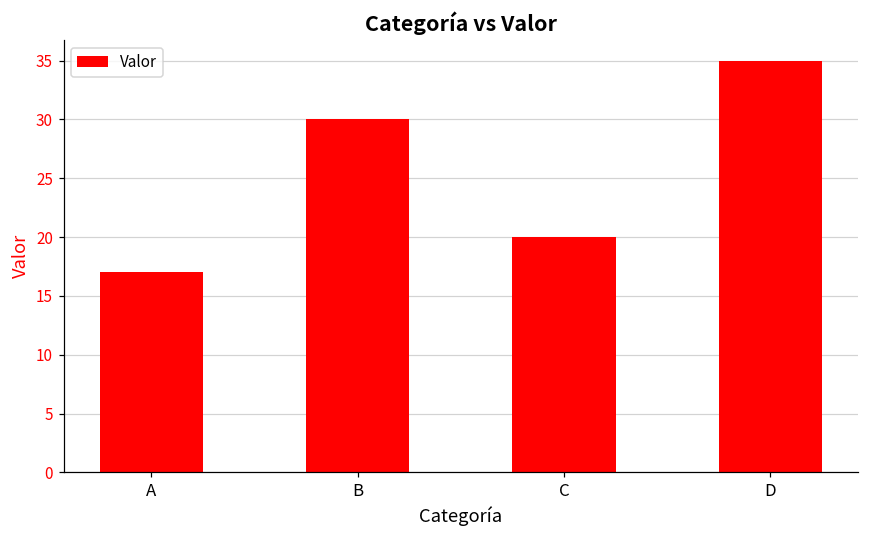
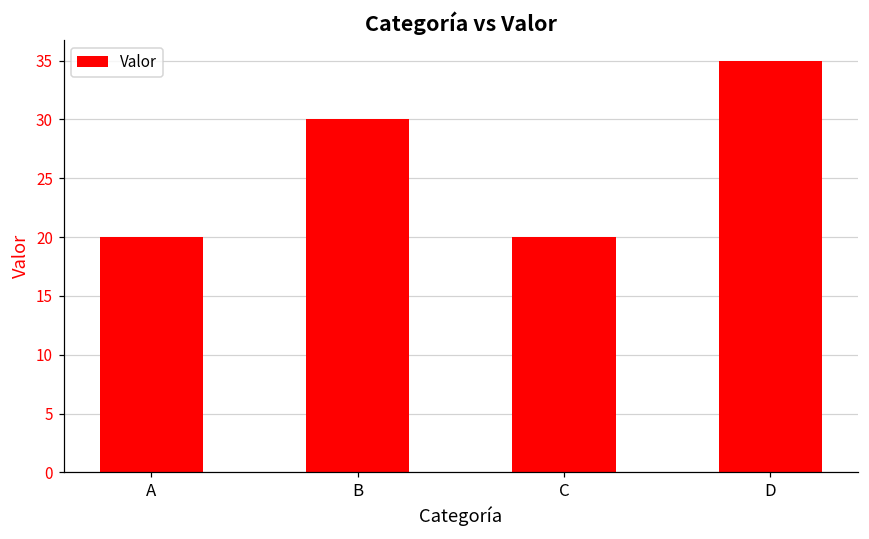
  {
-   "A": 17,
+   "A": 20,
    "B": 30,
    "C": 20,
    "D": 35
  }
